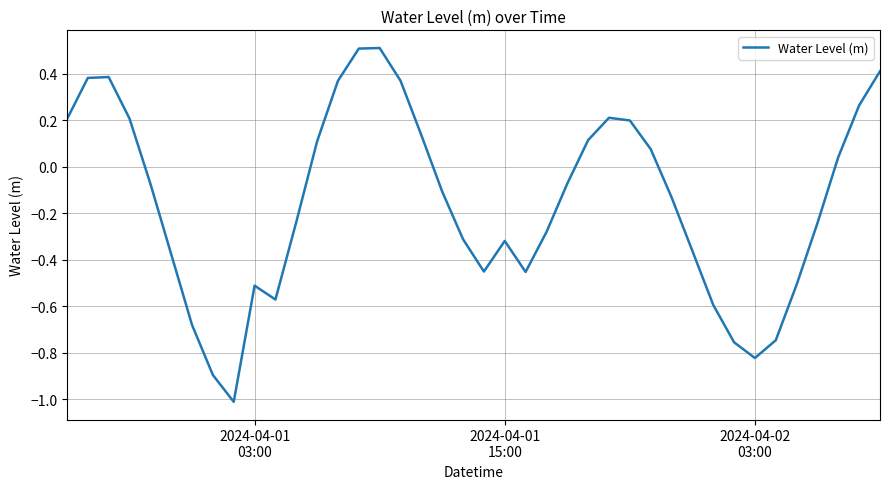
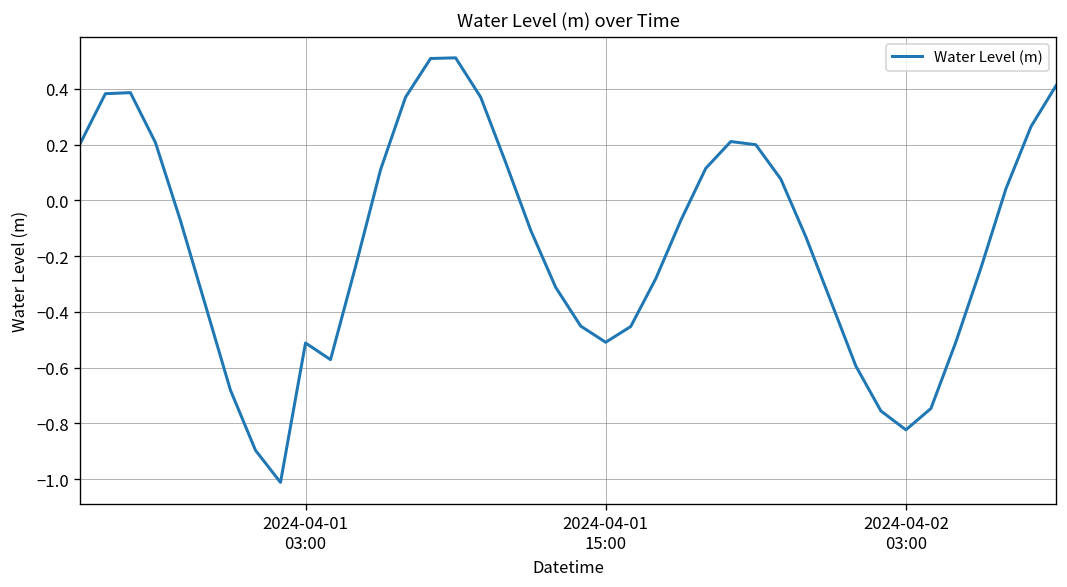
  {
    "2024-04-01 03:00": -0.51,
-   "2024-04-01 15:00": -0.32,
+   "2024-04-01 15:00": -0.51,
    "2024-04-02 03:00": -0.82
  }
